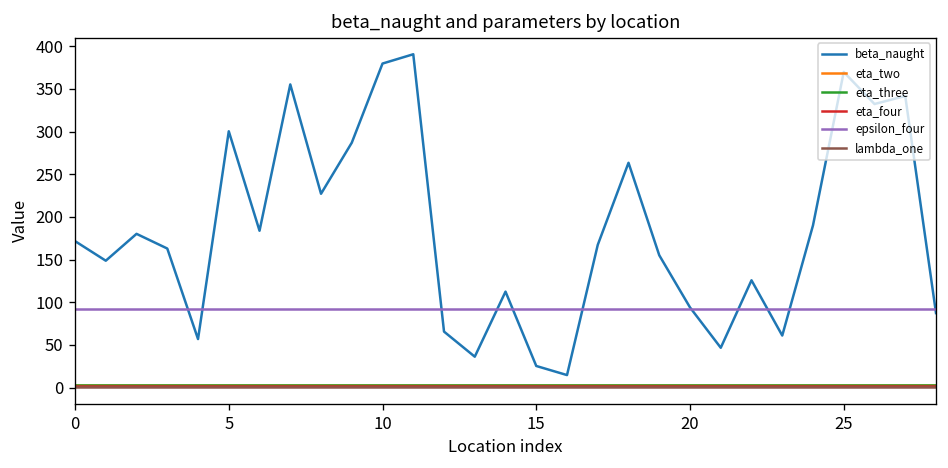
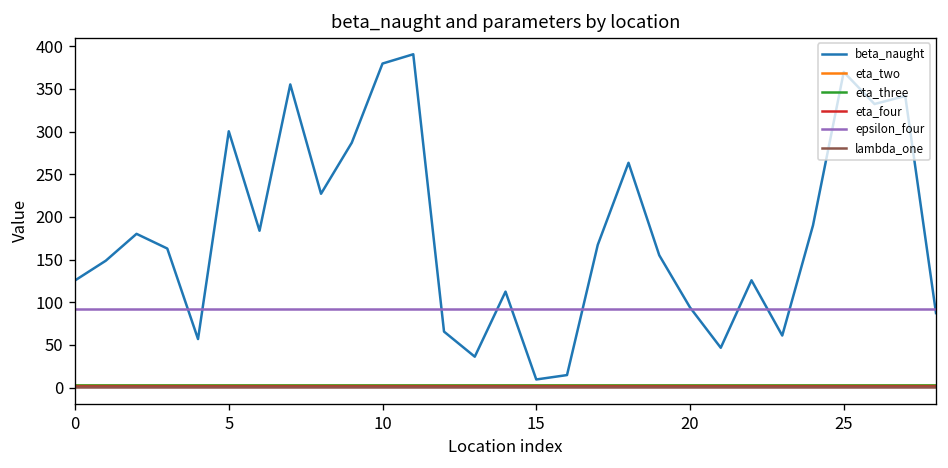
  {
    "beta_naught": {
-     "0": 170,
+     "0": 130,
      "5": 300,
      "10": 380,
-     "15": 30
+     "15": 10
    },
    "epsilon_four": {
      "0": 90,
      "5": 90,
      "10": 90,
      "15": 90,
      "25": 90
    }
  }
